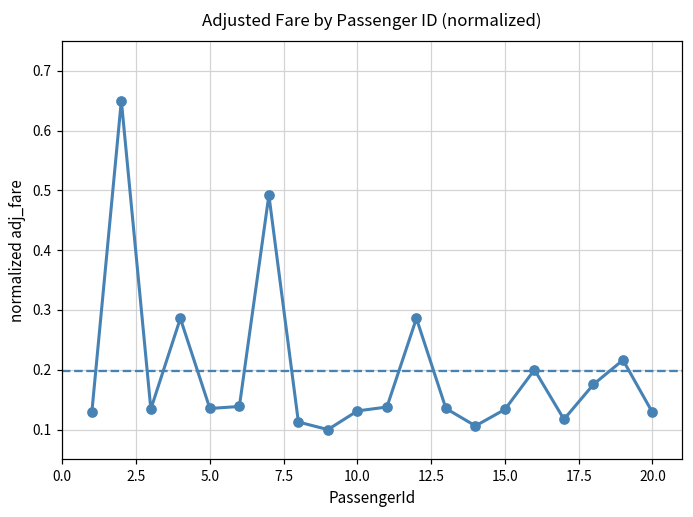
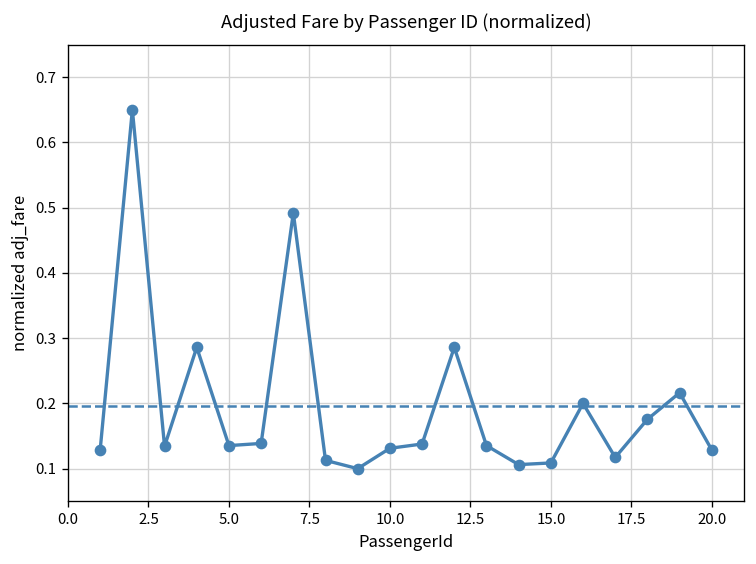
  {
    "5.0": 0.14,
    "10.0": 0.13,
-   "15.0": 0.13,
+   "15.0": 0.11,
    "20.0": 0.13
  }
